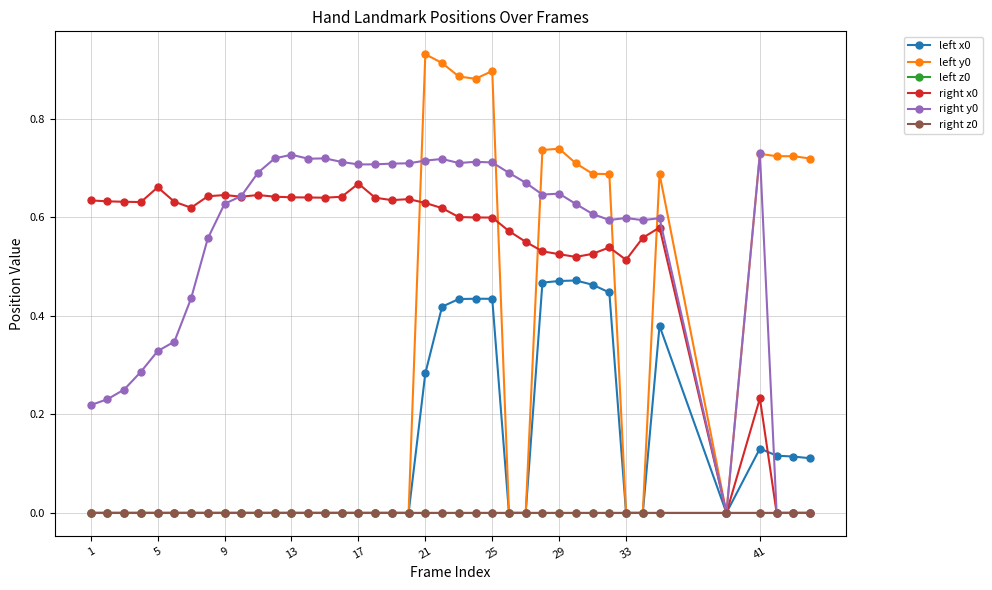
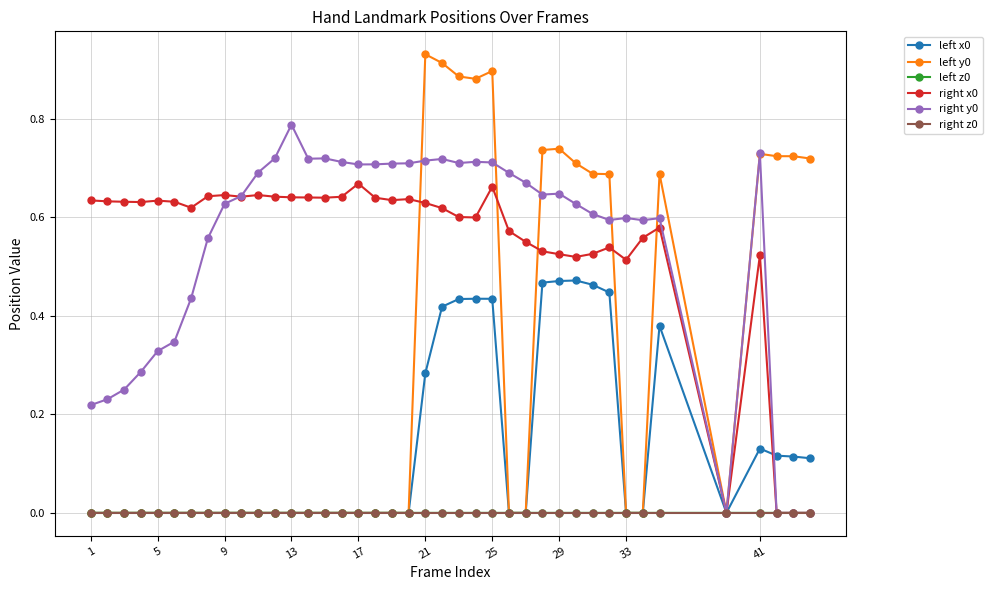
  {
    "left x0": {
      "21": 0.28,
      "25": 0.43,
      "29": 0.47,
      "41": 0.13
    },
    "left y0": {
      "21": 0.93,
      "25": 0.90,
      "29": 0.74
    },
    "right z0": {
      "21": 0.00,
      "25": 0.00,
      "29": 0.00,
      "41": 0.00
    },
    "right x0": {
      "1": 0.63,
-     "5": 0.66,
+     "5": 0.63,
      "9": 0.65,
      "13": 0.64,
      "17": 0.67,
      "21": 0.63,
-     "25": 0.60,
+     "25": 0.66,
      "29": 0.53,
      "33": 0.51,
-     "41": 0.23
+     "41": 0.52
    },
    "right y0": {
      "1": 0.22,
      "5": 0.33,
      "9": 0.63,
-     "13": 0.73,
+     "13": 0.79,
      "17": 0.71,
      "21": 0.71,
      "25": 0.71,
      "29": 0.65,
      "33": 0.60
    }
  }
